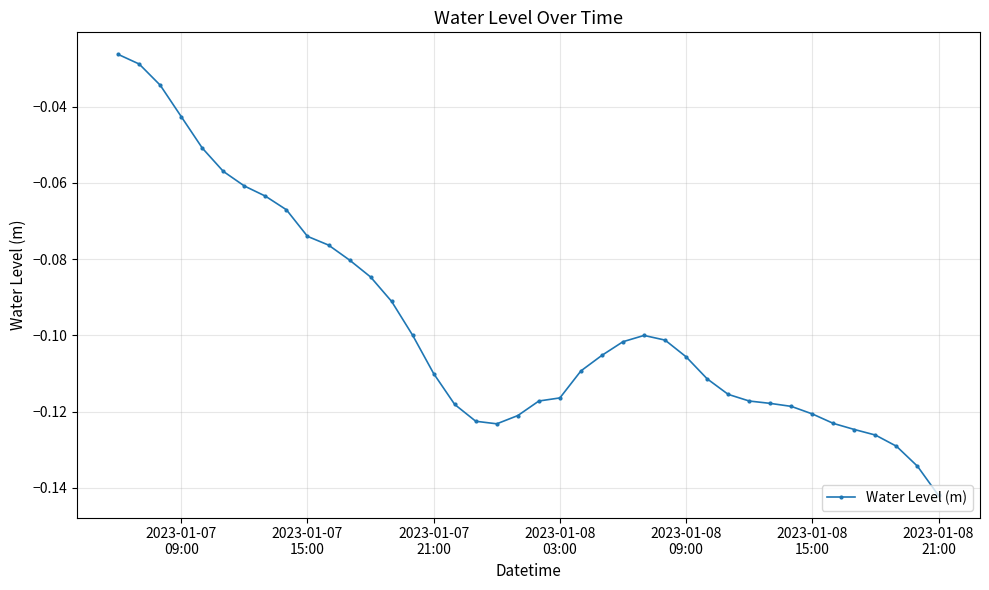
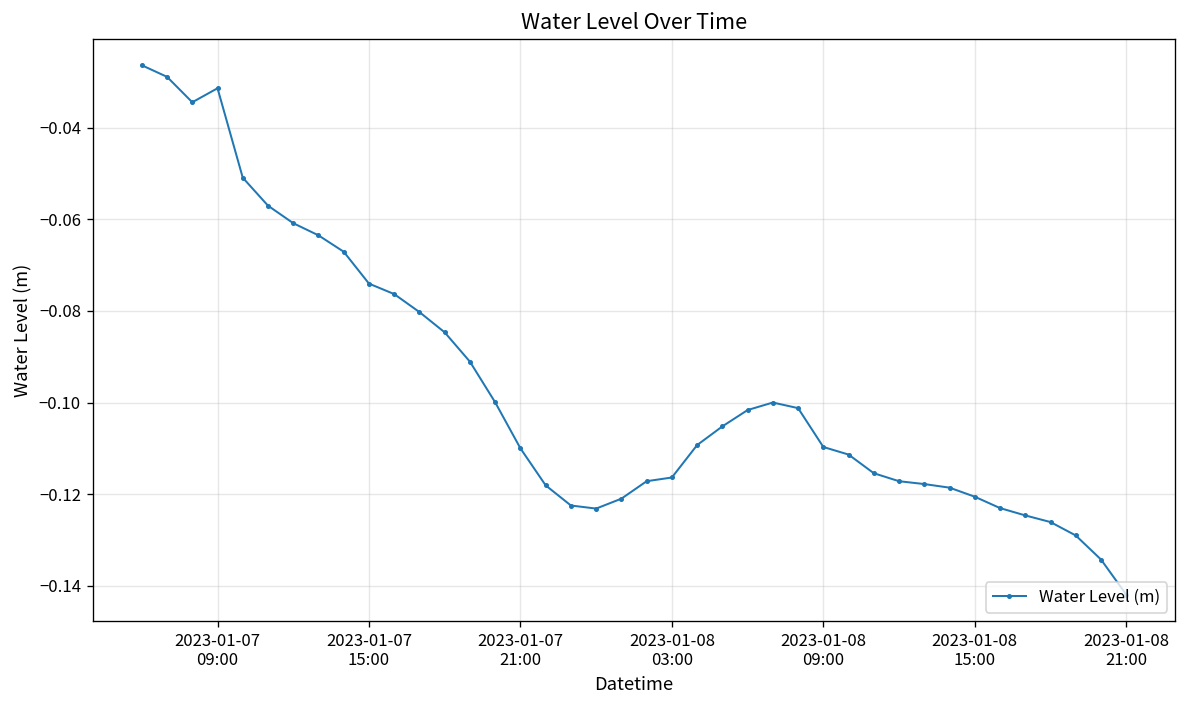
  {
-   "2023-01-07 09:00": -0.043,
+   "2023-01-07 09:00": -0.031,
    "2023-01-07 15:00": -0.074,
    "2023-01-07 21:00": -0.110,
    "2023-01-08 03:00": -0.116,
-   "2023-01-08 09:00": -0.106,
+   "2023-01-08 09:00": -0.110,
    "2023-01-08 15:00": -0.121
  }
